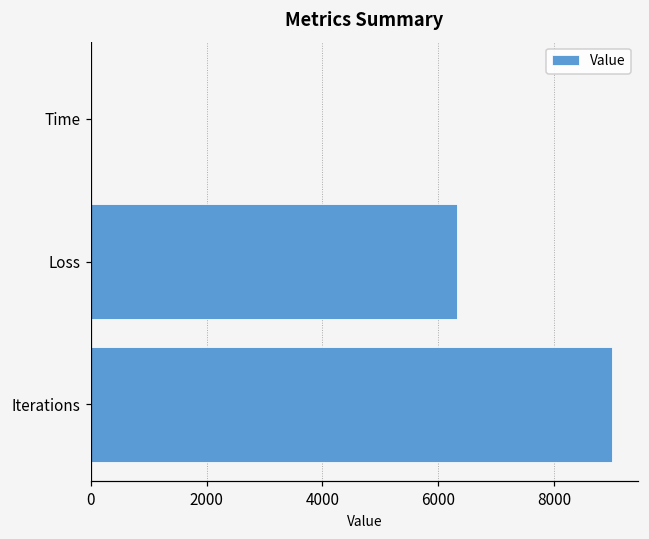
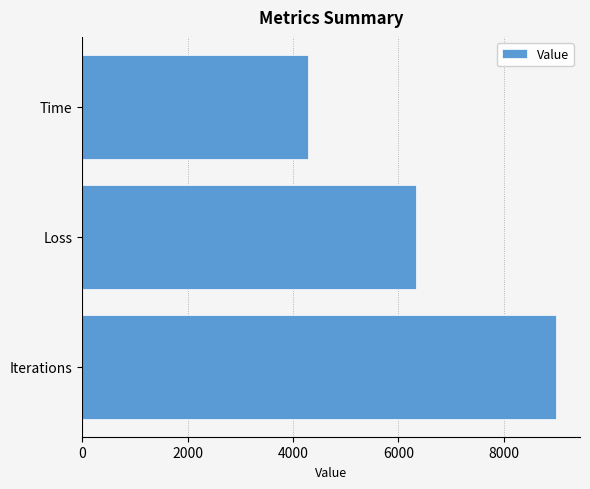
  {
-   "Time": 0,
+   "Time": 4300,
    "Loss": 6300,
    "Iterations": 9000
  }
